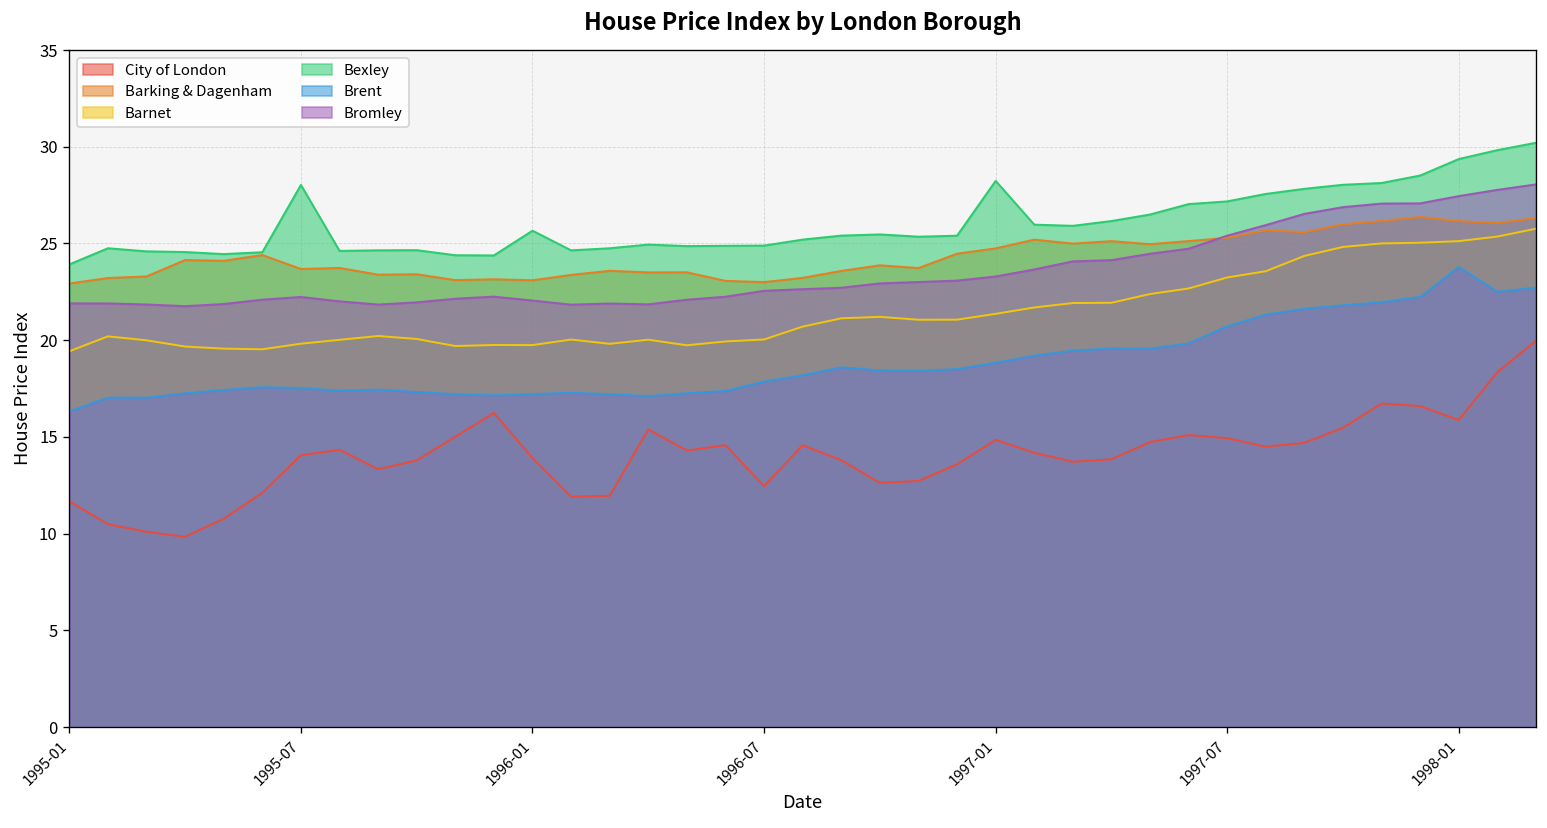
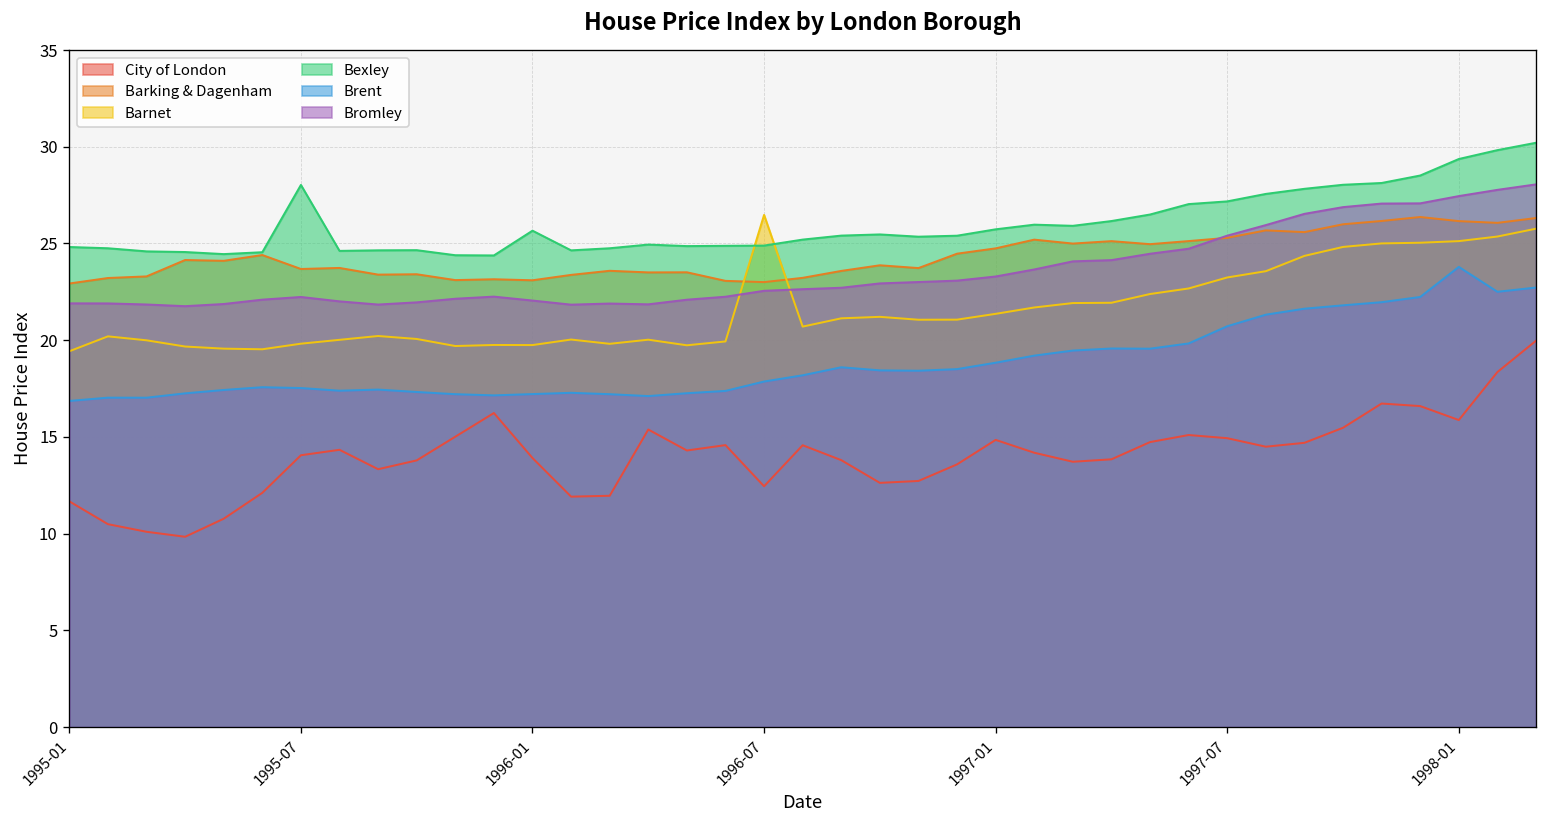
  {
    "Barnet": {
      "1995-01": 19.4,
      "1995-07": 19.8,
      "1996-01": 19.7,
-     "1996-07": 20.0,
+     "1996-07": 26.5,
      "1997-01": 21.4,
      "1997-07": 23.2,
      "1998-01": 25.1
    },
    "Bexley": {
-     "1995-01": 23.9,
+     "1995-01": 24.8,
      "1995-07": 28.0,
      "1996-01": 25.7,
      "1996-07": 24.9,
-     "1997-01": 28.2,
+     "1997-01": 25.7,
      "1997-07": 27.2,
      "1998-01": 29.4
    },
    "Brent": {
-     "1995-01": 16.3,
+     "1995-01": 16.9,
      "1995-07": 17.5,
      "1996-01": 17.2,
      "1996-07": 17.9,
      "1997-01": 18.8,
      "1997-07": 20.7,
      "1998-01": 23.8
    },
    "Bromley": {
      "1995-01": 21.9,
      "1995-07": 22.2,
      "1996-01": 22.0,
      "1996-07": 22.6,
      "1997-01": 23.3,
      "1998-01": 27.4
    }
  }
